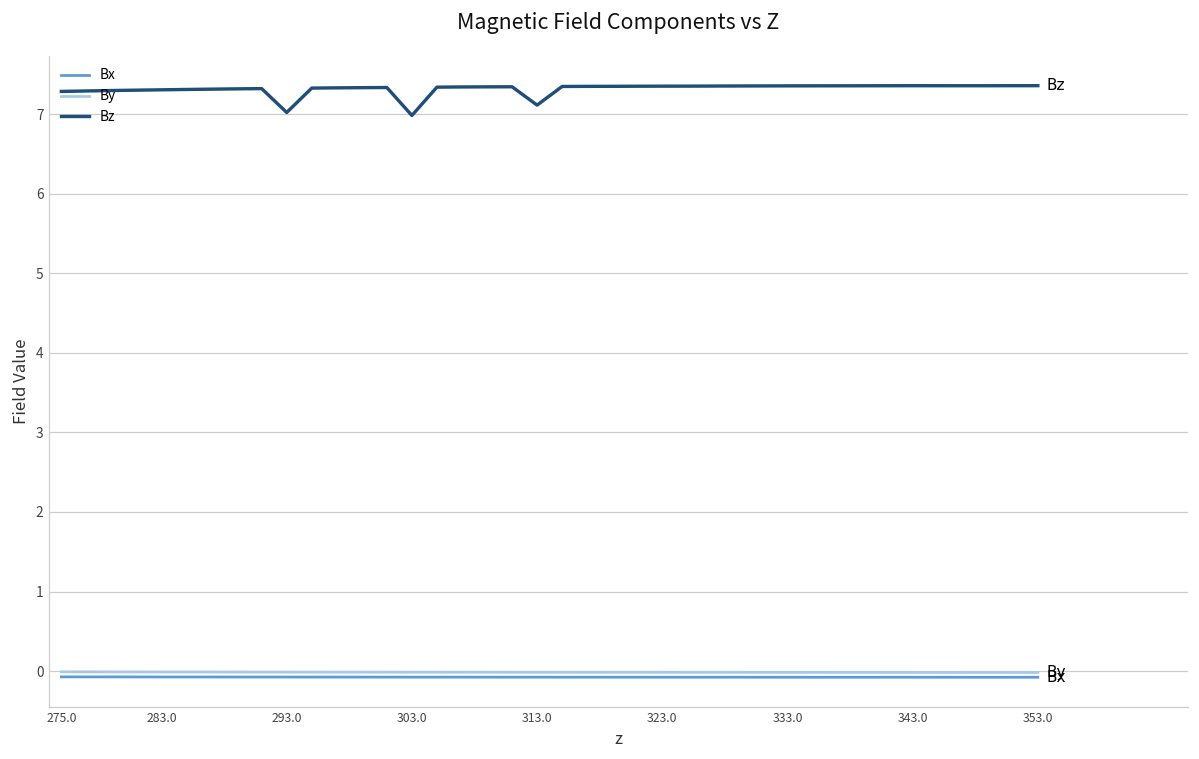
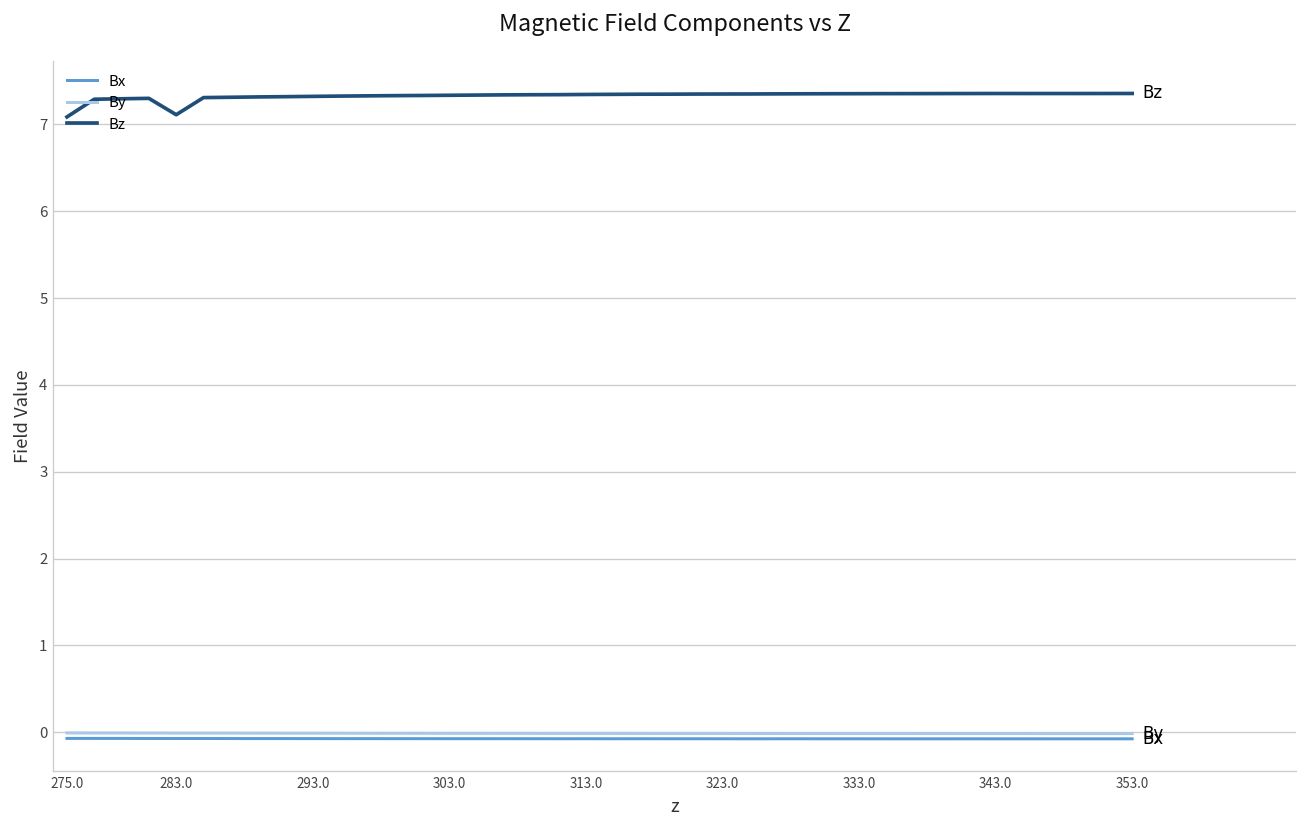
  {
    "Bx": {
      "275.0": -0.1,
      "283.0": -0.1,
      "293.0": -0.1,
      "303.0": -0.1,
      "313.0": -0.1,
      "323.0": -0.1,
      "333.0": -0.1,
      "343.0": -0.1,
      "353.0": -0.1
    },
    "By": {
      "275.0": 0.0,
      "283.0": 0.0,
      "293.0": 0.0,
      "303.0": 0.0,
      "313.0": 0.0,
      "323.0": 0.0,
      "333.0": 0.0,
      "343.0": 0.0,
      "353.0": 0.0
    },
    "Bz": {
-     "275.0": 7.3,
-     "283.0": 7.3,
-     "293.0": 7.0,
-     "303.0": 7.0,
-     "313.0": 7.1,
+     "275.0": 7.1,
+     "283.0": 7.1,
+     "293.0": 7.3,
+     "303.0": 7.3,
+     "313.0": 7.3,
      "323.0": 7.3,
      "333.0": 7.4,
      "343.0": 7.4,
      "353.0": 7.4
    }
  }
